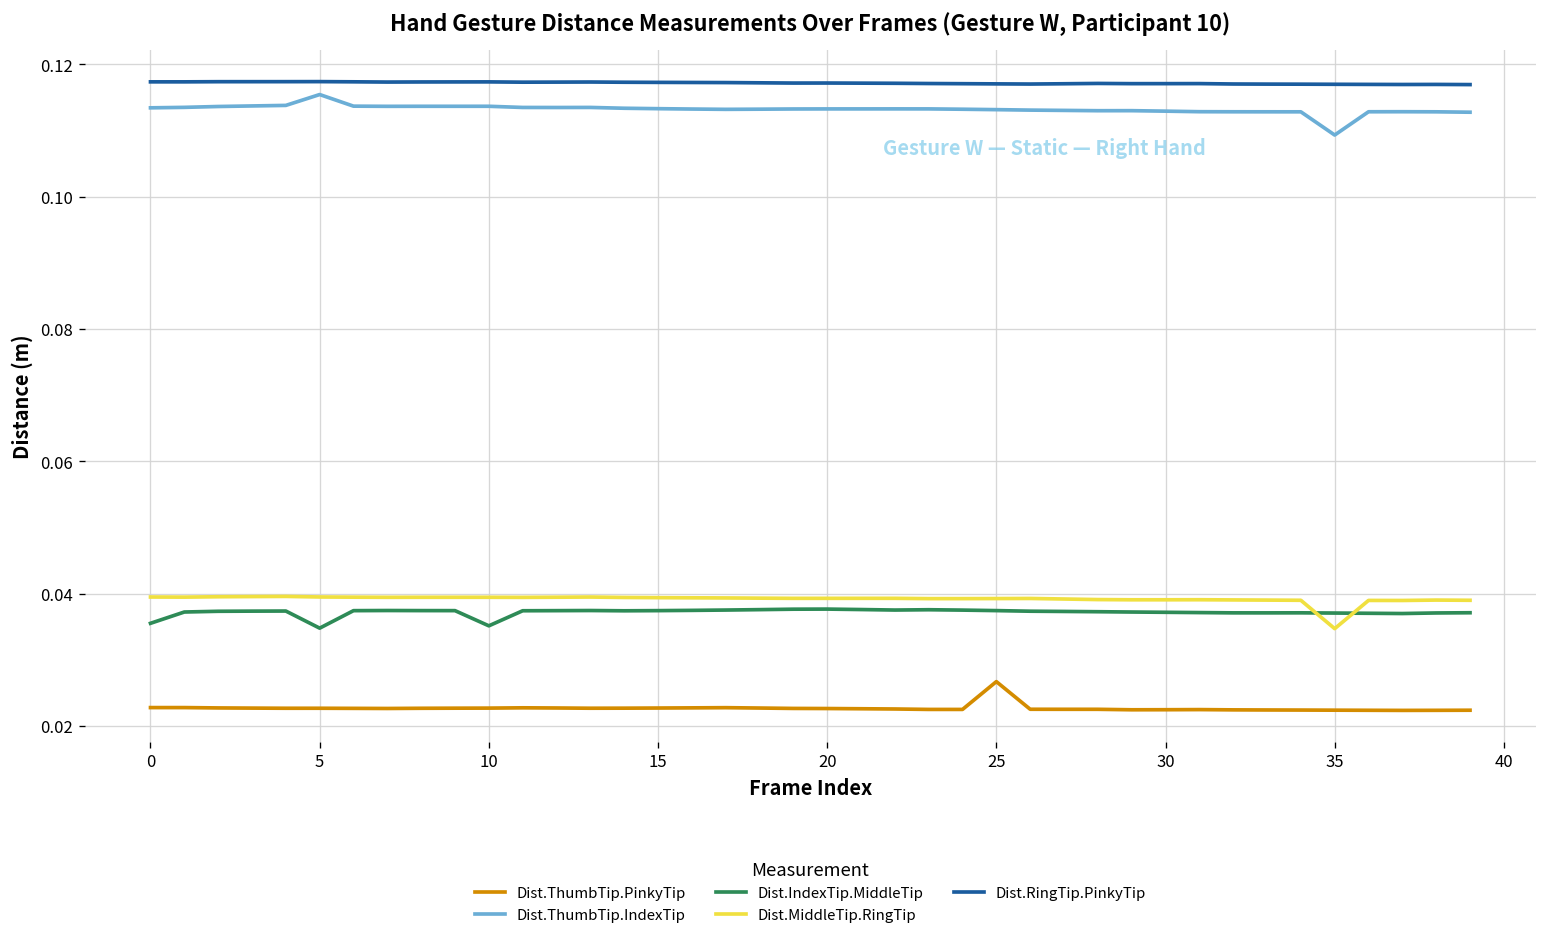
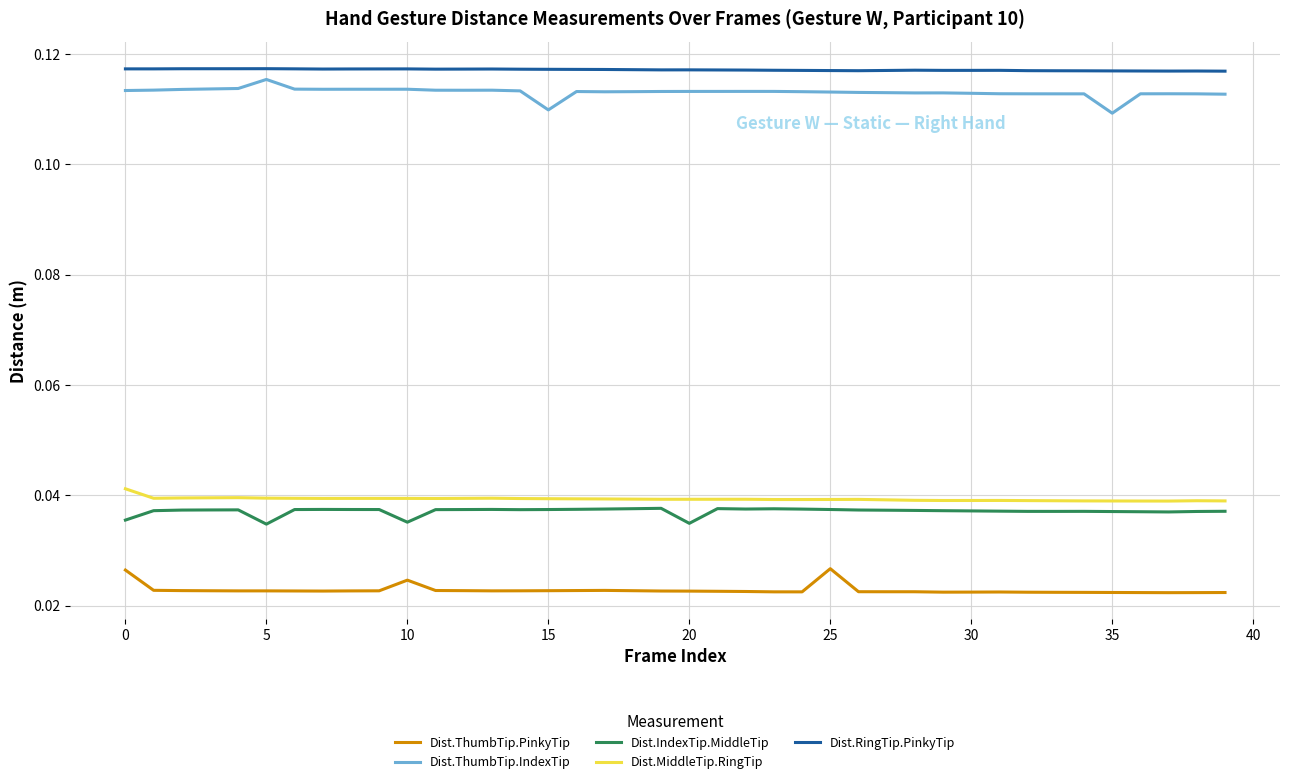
  {
    "Dist.ThumbTip.PinkyTip": {
-     "0": 0.023,
+     "0": 0.026,
      "5": 0.023,
-     "10": 0.023,
+     "10": 0.025,
      "15": 0.023,
      "20": 0.023,
      "25": 0.027,
      "30": 0.022,
      "35": 0.022
    },
    "Dist.ThumbTip.IndexTip": {
      "0": 0.113,
      "5": 0.115,
      "10": 0.114,
-     "15": 0.113,
+     "15": 0.110,
      "20": 0.113,
      "25": 0.113,
      "30": 0.113,
      "35": 0.109
    },
    "Dist.IndexTip.MiddleTip": {
      "0": 0.036,
      "5": 0.035,
      "10": 0.035,
      "15": 0.037,
-     "20": 0.038,
+     "20": 0.035,
      "25": 0.037,
      "30": 0.037,
      "35": 0.037
    },
    "Dist.MiddleTip.RingTip": {
-     "0": 0.039,
+     "0": 0.041,
      "5": 0.039,
      "10": 0.039,
      "15": 0.039,
      "20": 0.039,
      "25": 0.039,
      "30": 0.039,
-     "35": 0.035
+     "35": 0.039
    },
    "Dist.RingTip.PinkyTip": {
      "0": 0.117,
      "5": 0.117,
      "10": 0.117,
      "15": 0.117,
      "20": 0.117,
      "25": 0.117,
      "30": 0.117,
      "35": 0.117
    }
  }
